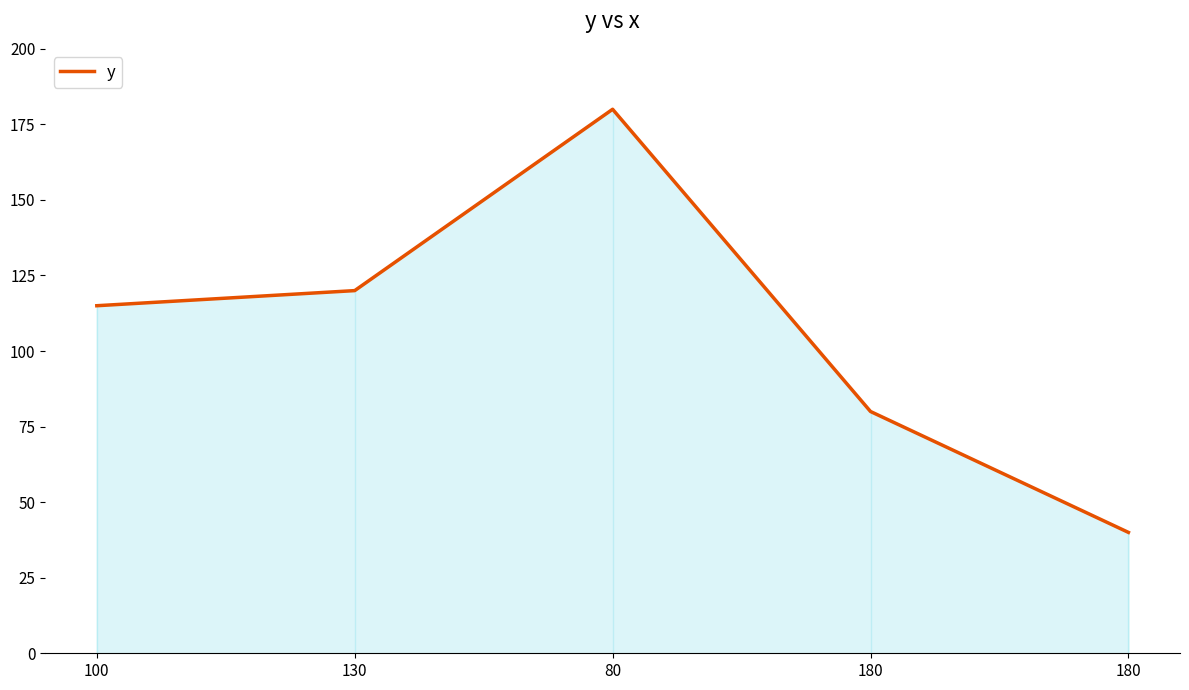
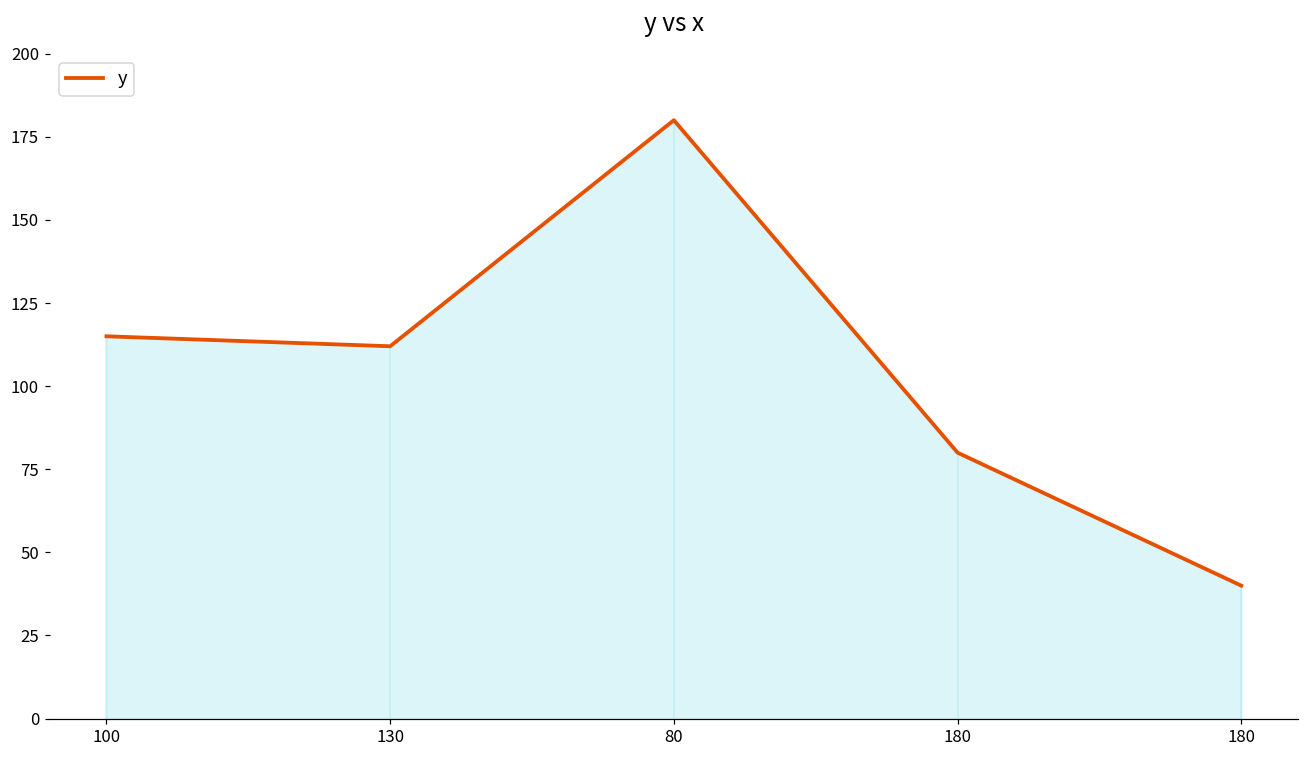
  {
    "y": {
-     "130": 120
+     "130": 112
    }
  }
